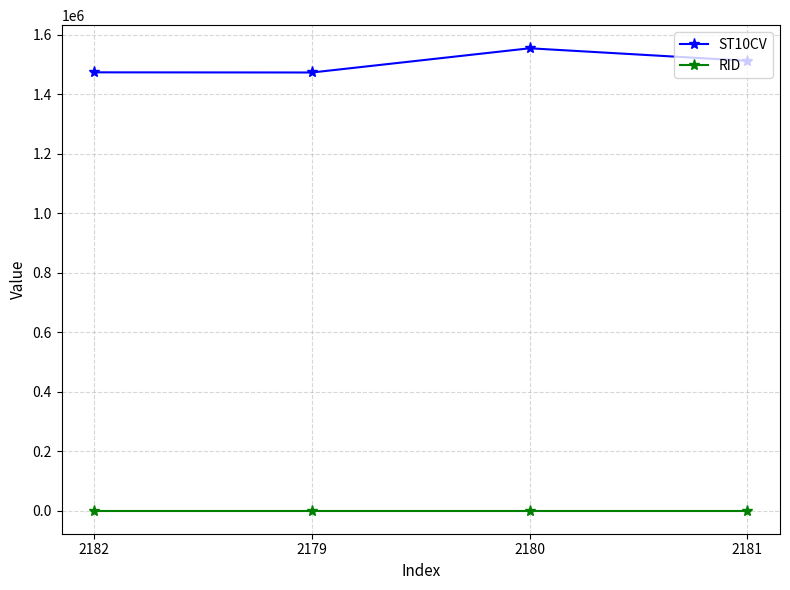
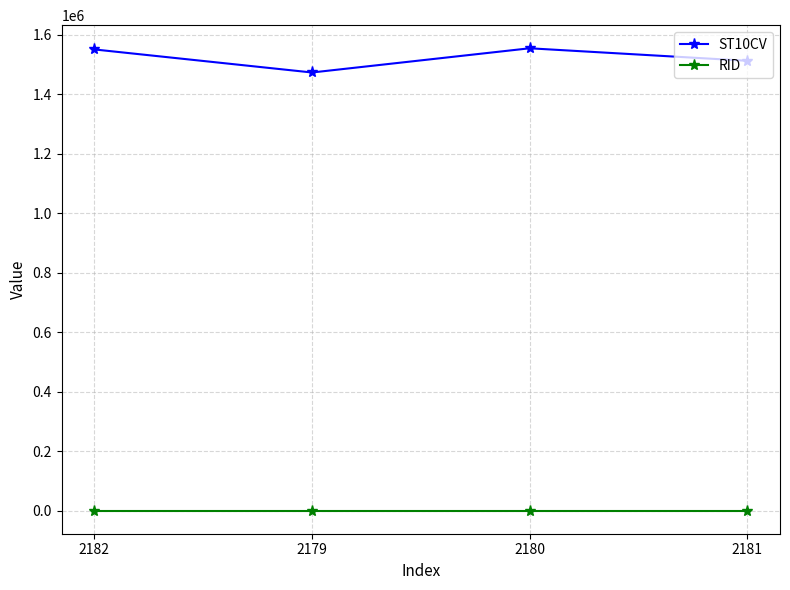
  {
    "ST10CV": {
-     "2182": 1470000,
+     "2182": 1550000,
      "2179": 1470000,
      "2180": 1550000
    },
    "RID": {
      "2182": 0,
      "2179": 0,
      "2180": 0,
      "2181": 0
    }
  }
